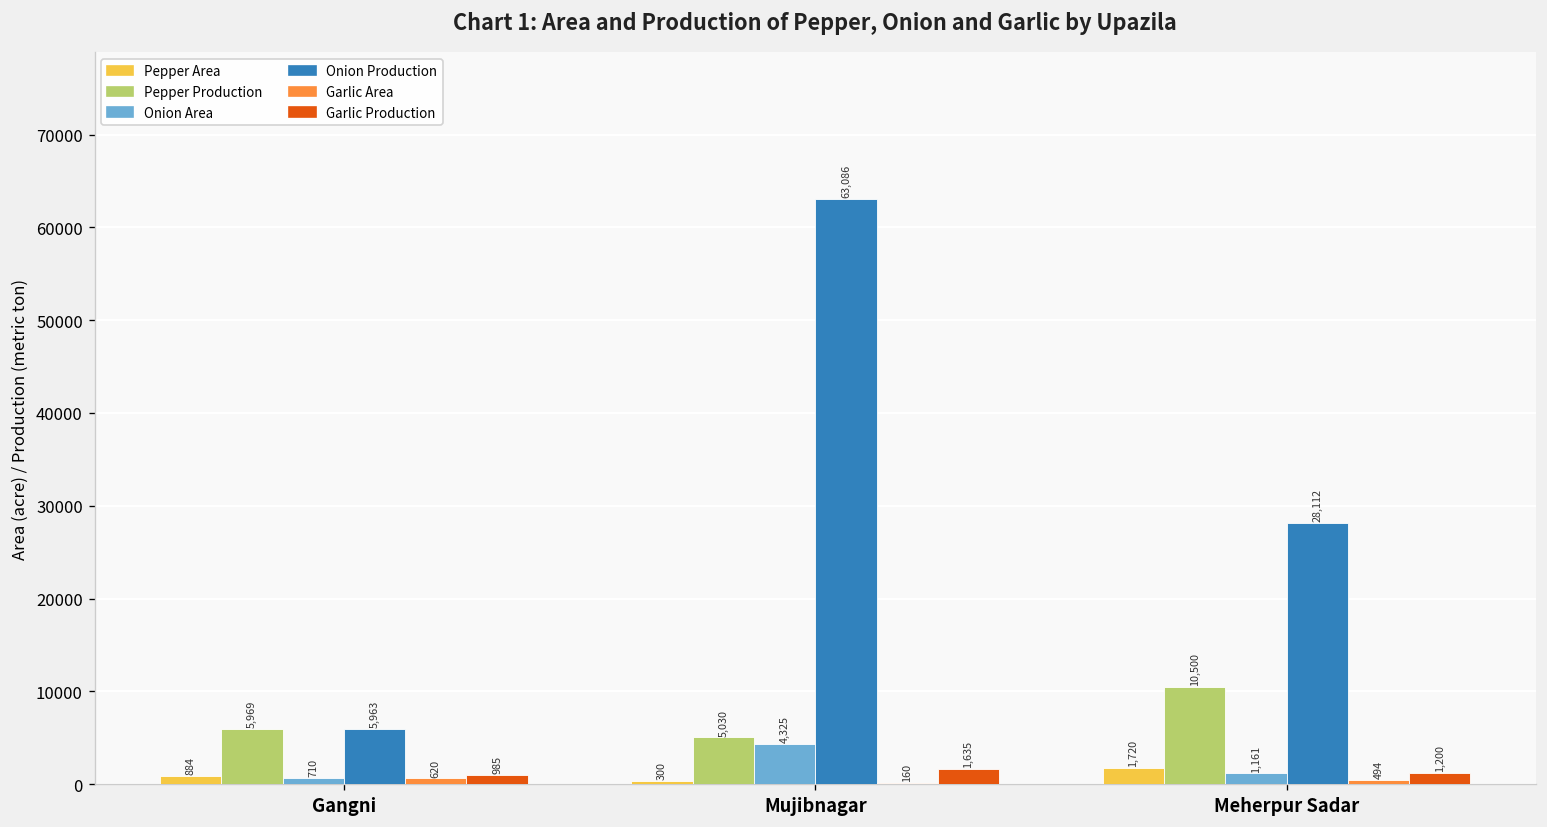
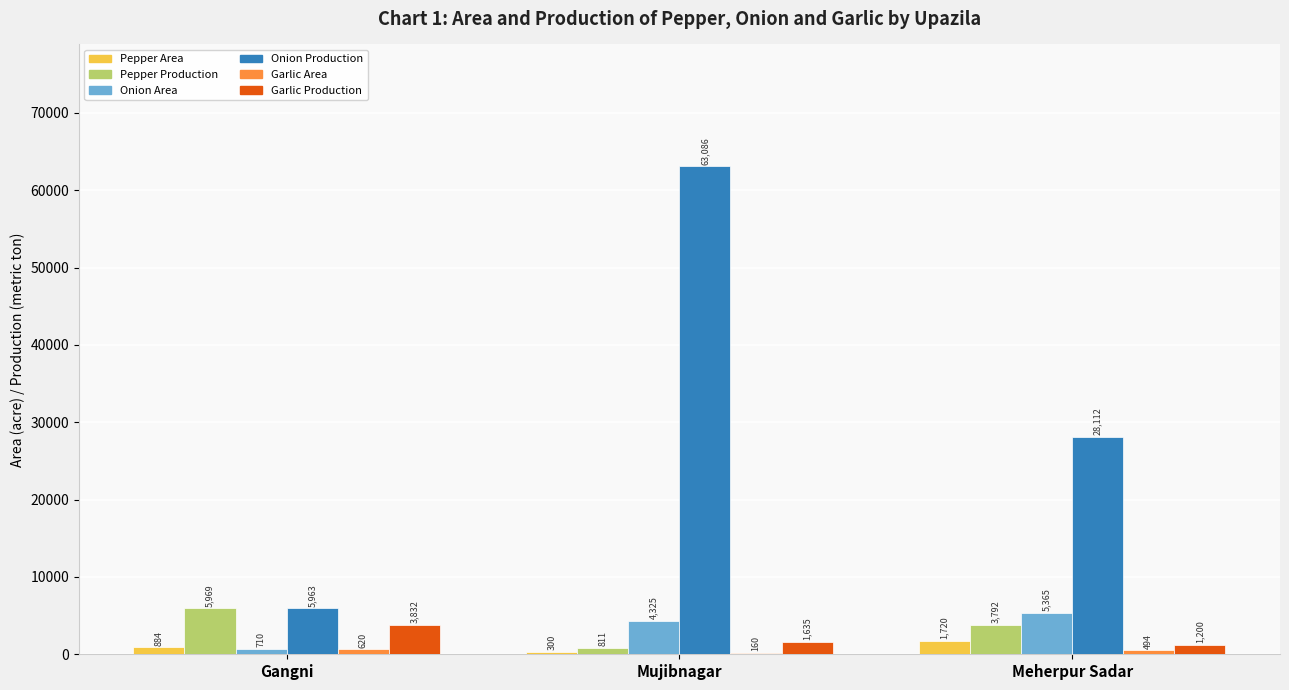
  {
    "Pepper Production": {
      "Gangni": "5,969",
-     "Mujibnagar": "5,030",
-     "Meherpur Sadar": "10,500"
+     "Mujibnagar": "811",
+     "Meherpur Sadar": "3,792"
    },
    "Onion Area": {
      "Gangni": "710",
      "Mujibnagar": "4,325",
-     "Meherpur Sadar": "1,161"
+     "Meherpur Sadar": "5,365"
    },
    "Onion Production": {
      "Gangni": "5,963",
      "Mujibnagar": "63,086",
      "Meherpur Sadar": "28,112"
    },
    "Garlic Production": {
-     "Gangni": "985",
+     "Gangni": "3,832",
      "Mujibnagar": "1,635",
      "Meherpur Sadar": "1,200"
    }
  }
